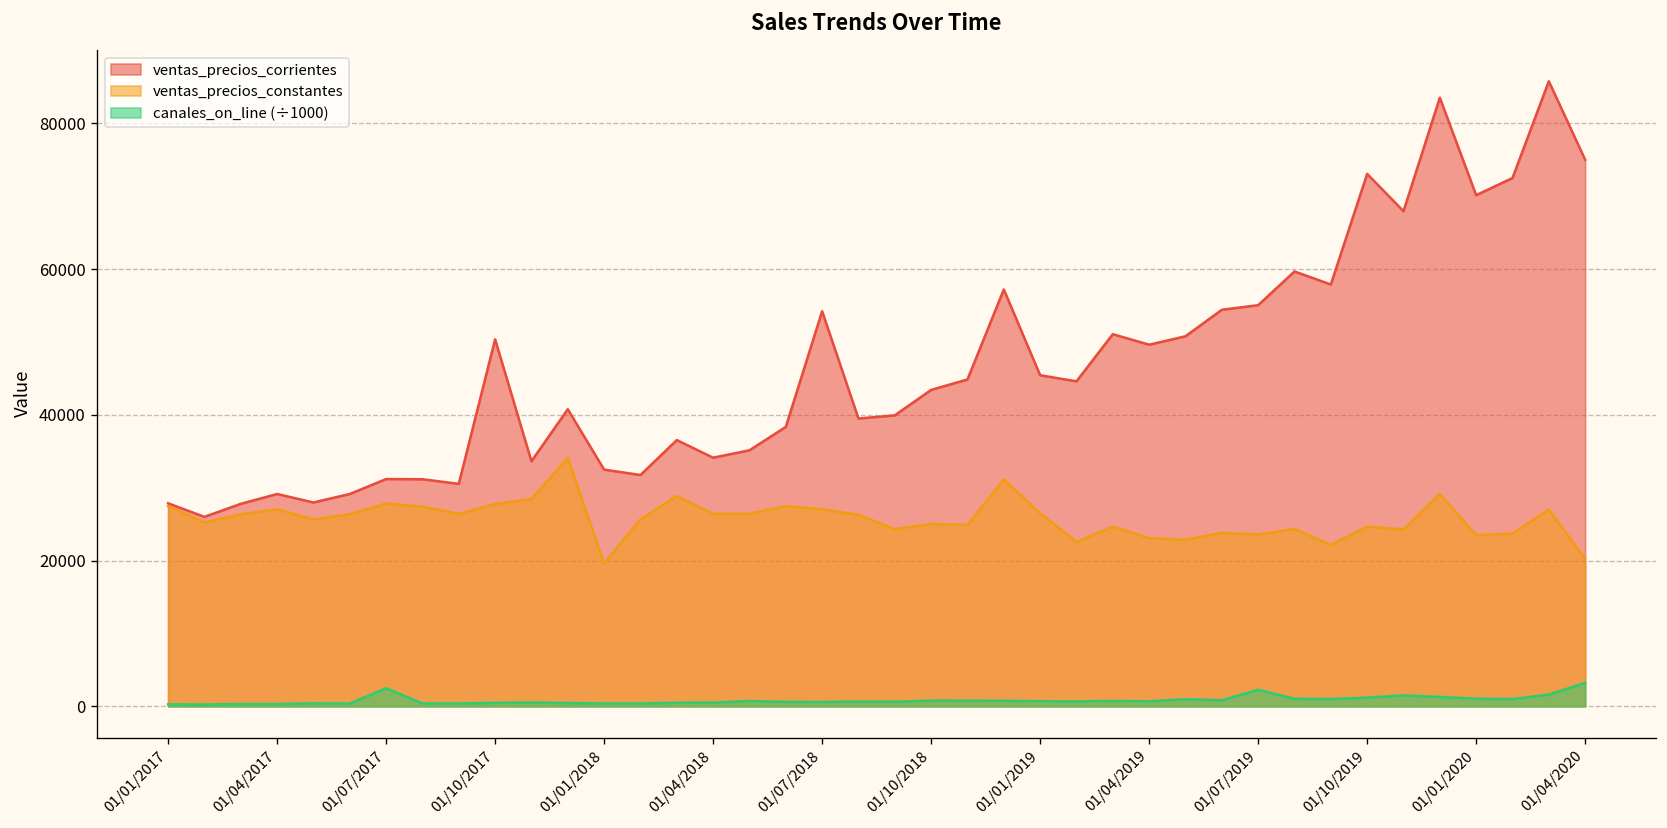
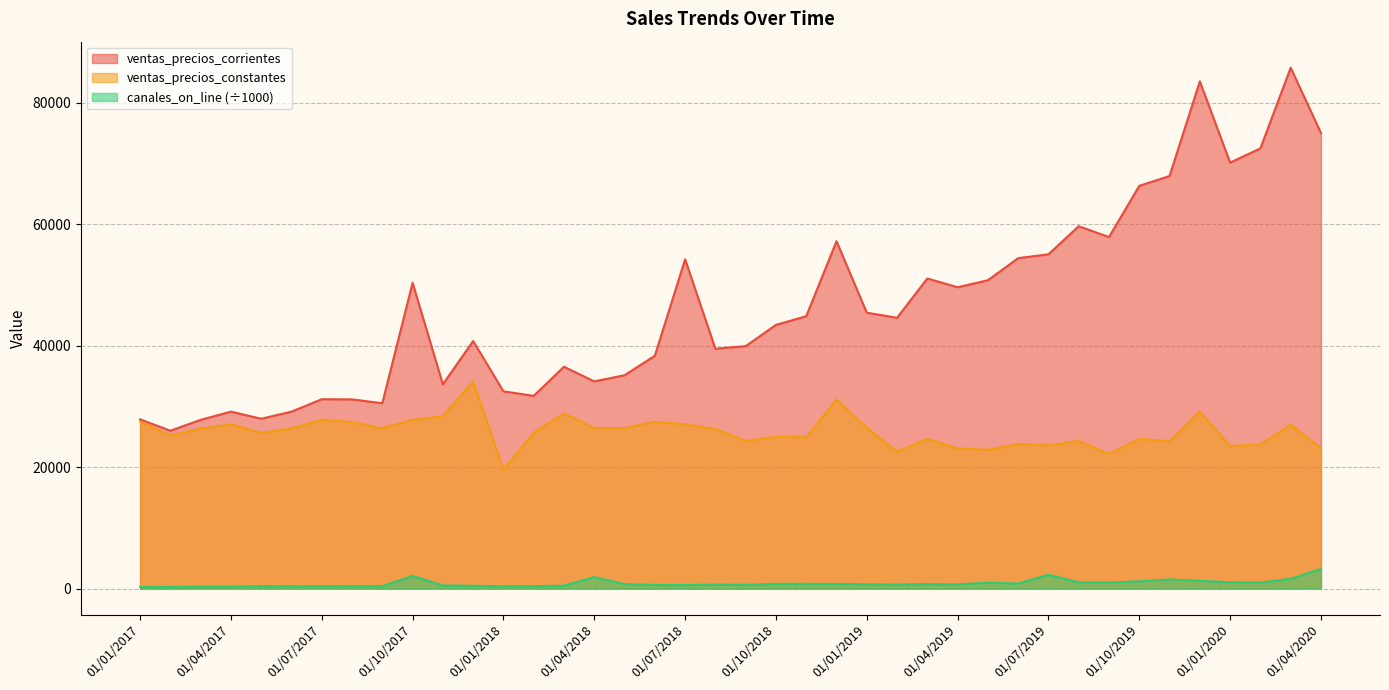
  {
    "ventas_precios_corrientes": {
      "01/04/2017": 29000,
      "01/07/2017": 31000,
      "01/10/2017": 50000,
      "01/01/2018": 32000,
      "01/04/2018": 34000,
      "01/07/2018": 54000,
      "01/10/2018": 43000,
      "01/01/2019": 45000,
      "01/04/2019": 50000,
      "01/07/2019": 55000,
-     "01/10/2019": 73000,
+     "01/10/2019": 66000,
      "01/01/2020": 70000,
      "01/04/2020": 75000
    },
    "ventas_precios_constantes": {
      "01/04/2017": 27000,
      "01/07/2017": 28000,
      "01/10/2017": 28000,
      "01/01/2018": 20000,
      "01/04/2018": 26000,
      "01/07/2018": 27000,
      "01/10/2018": 25000,
      "01/01/2019": 26000,
      "01/04/2019": 23000,
      "01/07/2019": 24000,
      "01/10/2019": 25000,
      "01/01/2020": 23000,
-     "01/04/2020": 20000
+     "01/04/2020": 23000
    },
    "canales_on_line (÷1000)": {
      "01/01/2017": 0,
      "01/04/2017": 0,
-     "01/07/2017": 2000,
-     "01/10/2017": 0,
+     "01/07/2017": 0,
+     "01/10/2017": 2000,
      "01/01/2018": 0,
-     "01/04/2018": 0,
+     "01/04/2018": 2000,
      "01/07/2018": 1000,
      "01/10/2018": 1000,
      "01/01/2019": 1000,
      "01/04/2019": 1000,
      "01/07/2019": 2000,
      "01/10/2019": 1000,
      "01/01/2020": 1000,
      "01/04/2020": 3000
    }
  }
